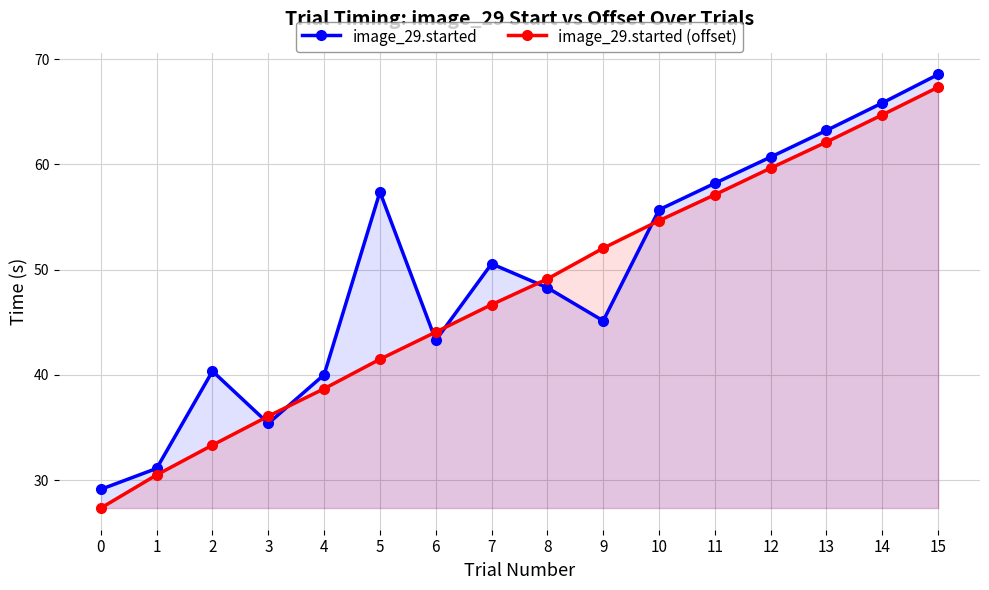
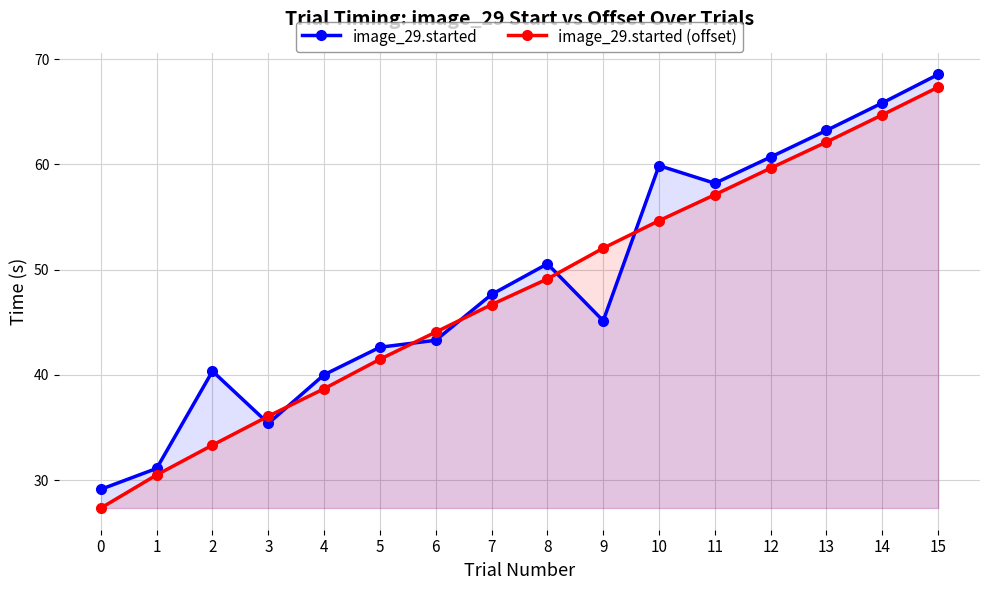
  {
    "image_29.started": {
      "0": 29.1,
      "1": 31.1,
      "2": 40.4,
      "3": 35.4,
      "4": 40.0,
-     "5": 57.4,
+     "5": 42.6,
      "6": 43.3,
-     "7": 50.6,
-     "8": 48.3,
+     "7": 47.6,
+     "8": 50.5,
      "9": 45.1,
-     "10": 55.7,
+     "10": 59.9,
      "11": 58.2,
      "12": 60.7,
      "13": 63.2,
      "14": 65.8,
      "15": 68.5
    },
    "image_29.started (offset)": {
      "0": 27.3,
      "1": 30.5,
      "2": 33.3,
      "3": 36.1,
      "4": 38.7,
      "5": 41.5,
      "6": 44.1,
      "7": 46.7,
      "8": 49.1,
      "9": 52.0,
      "10": 54.6,
      "11": 57.1,
      "12": 59.6,
      "13": 62.1,
      "14": 64.7,
      "15": 67.3
    }
  }
